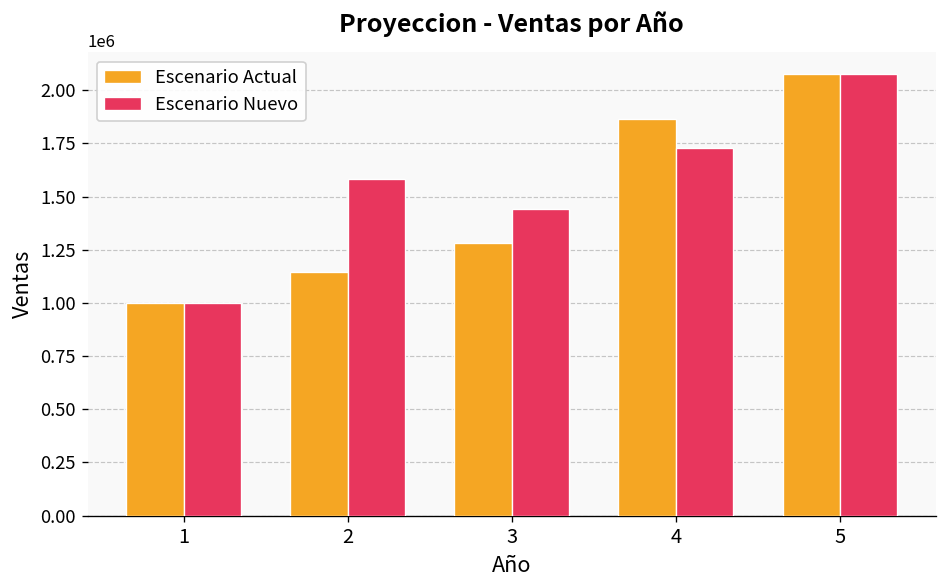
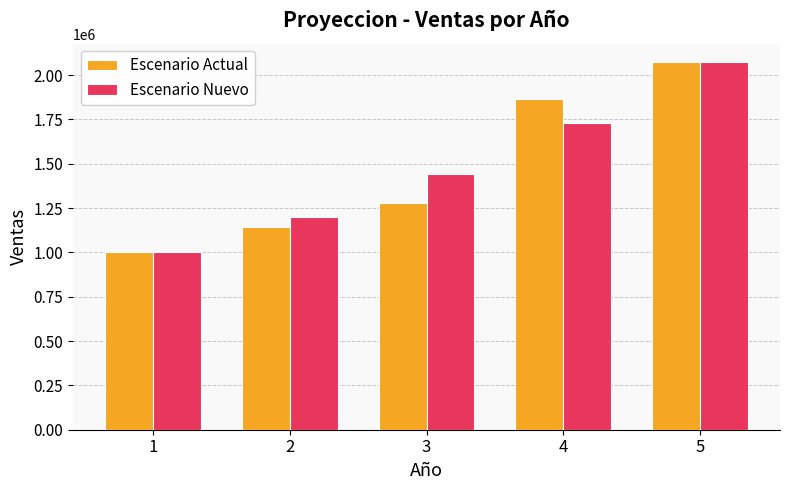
  {
    "Escenario Actual": {
      "1": 1000000,
      "2": 1150000,
      "3": 1280000,
      "4": 1870000,
      "5": 2070000
    },
    "Escenario Nuevo": {
      "1": 1000000,
-     "2": 1580000,
+     "2": 1200000,
      "3": 1440000,
      "4": 1730000,
      "5": 2070000
    }
  }
